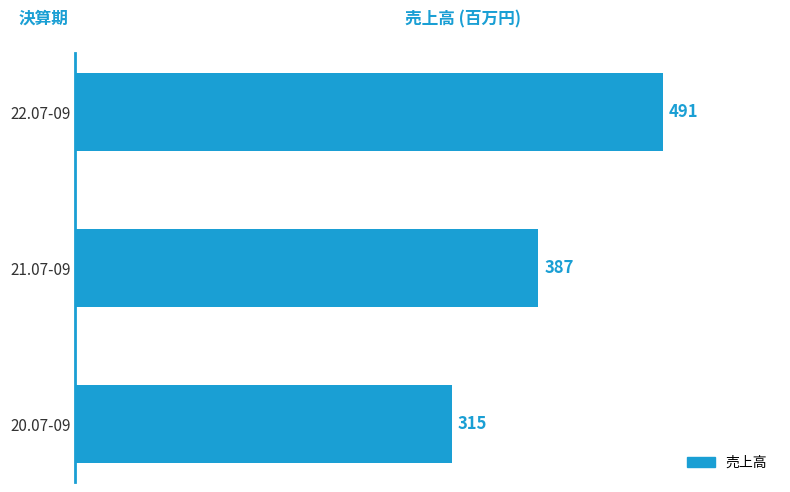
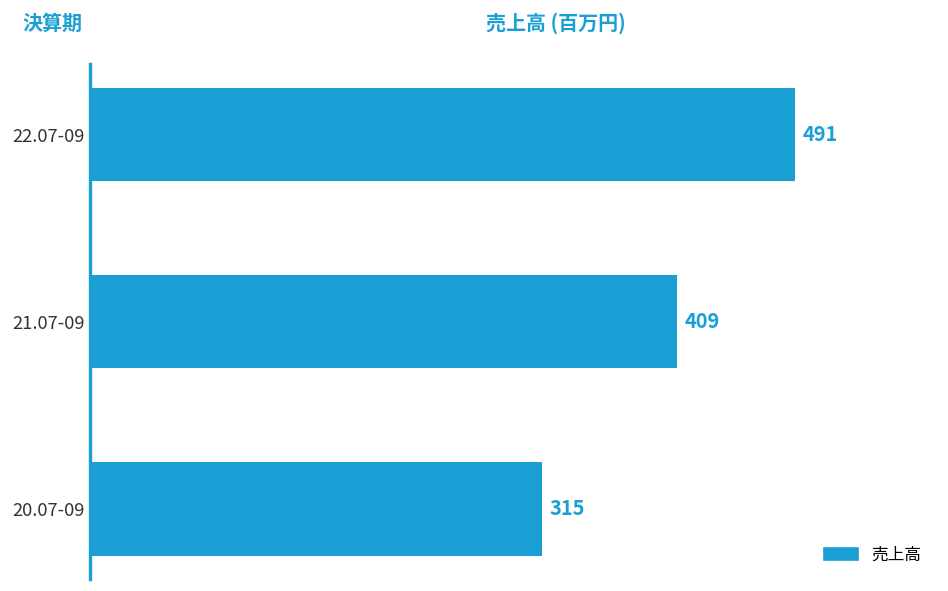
  {
    "22.07-09": 491,
-   "21.07-09": 387,
+   "21.07-09": 409,
    "20.07-09": 315
  }
